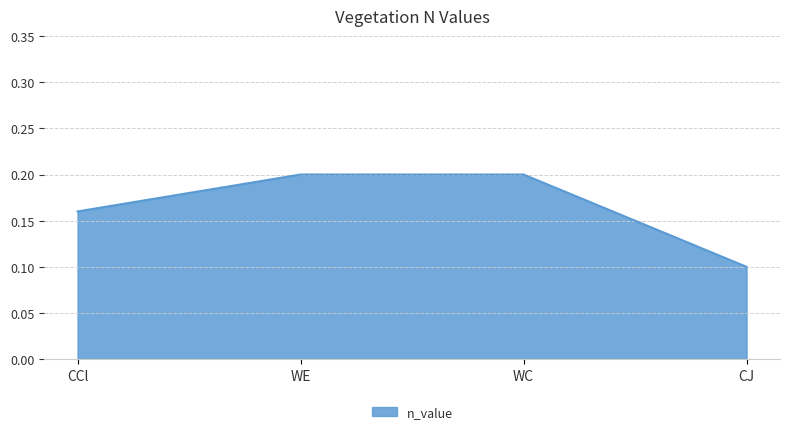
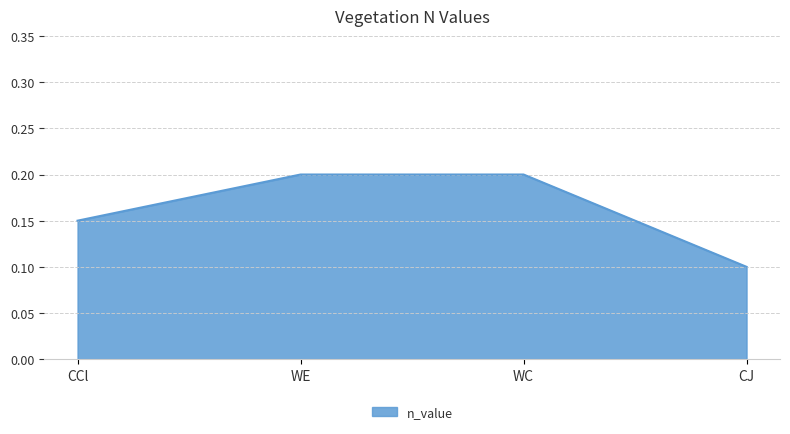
  {
-   "CCl": 0.16,
+   "CCl": 0.15,
    "WE": 0.20,
    "WC": 0.20,
    "CJ": 0.10
  }
